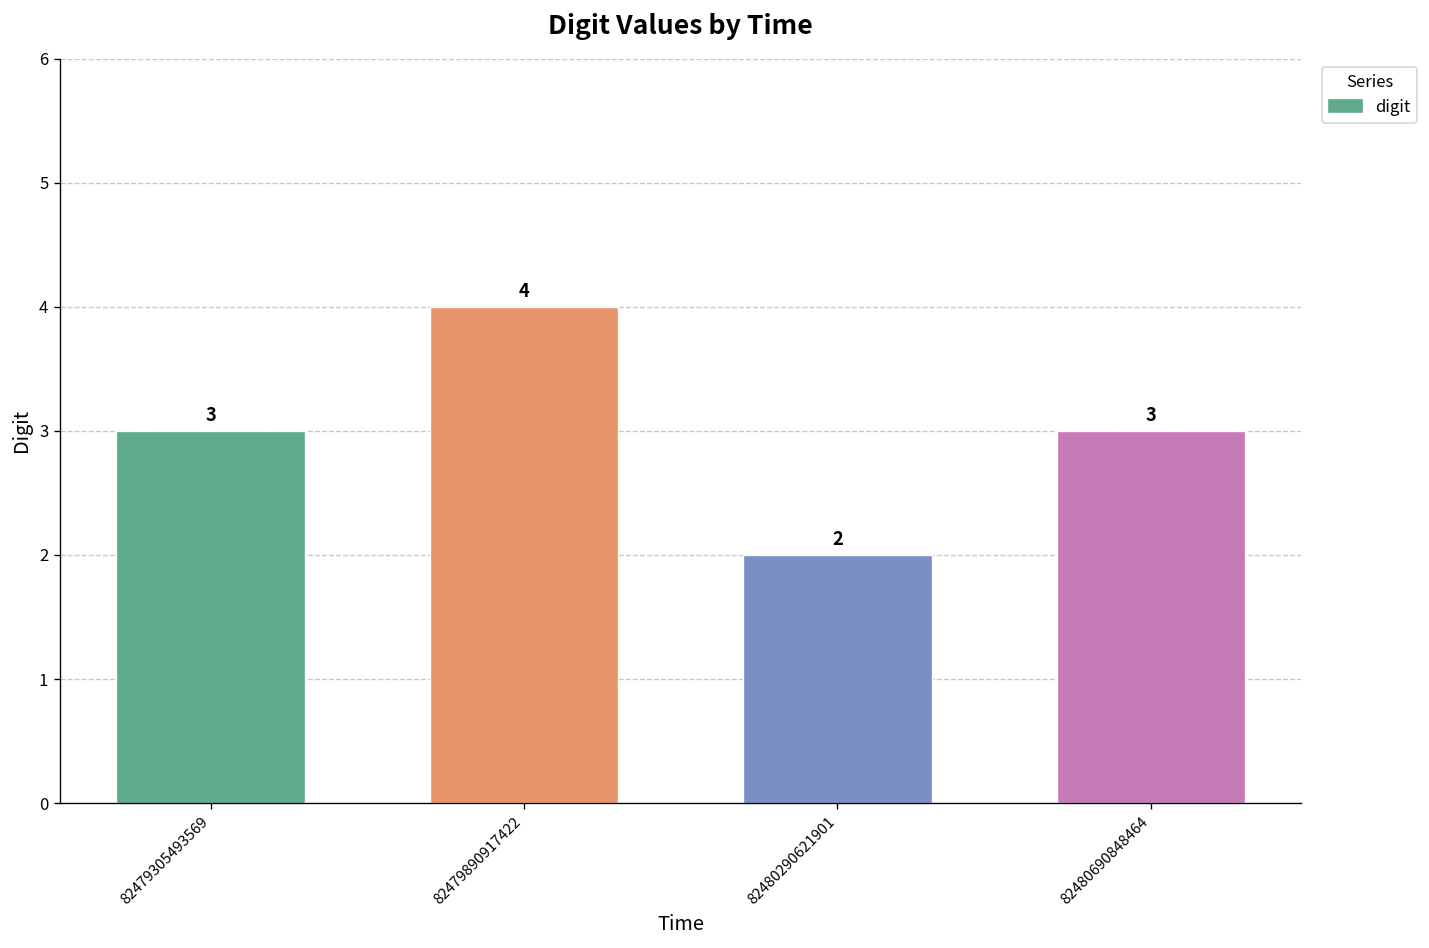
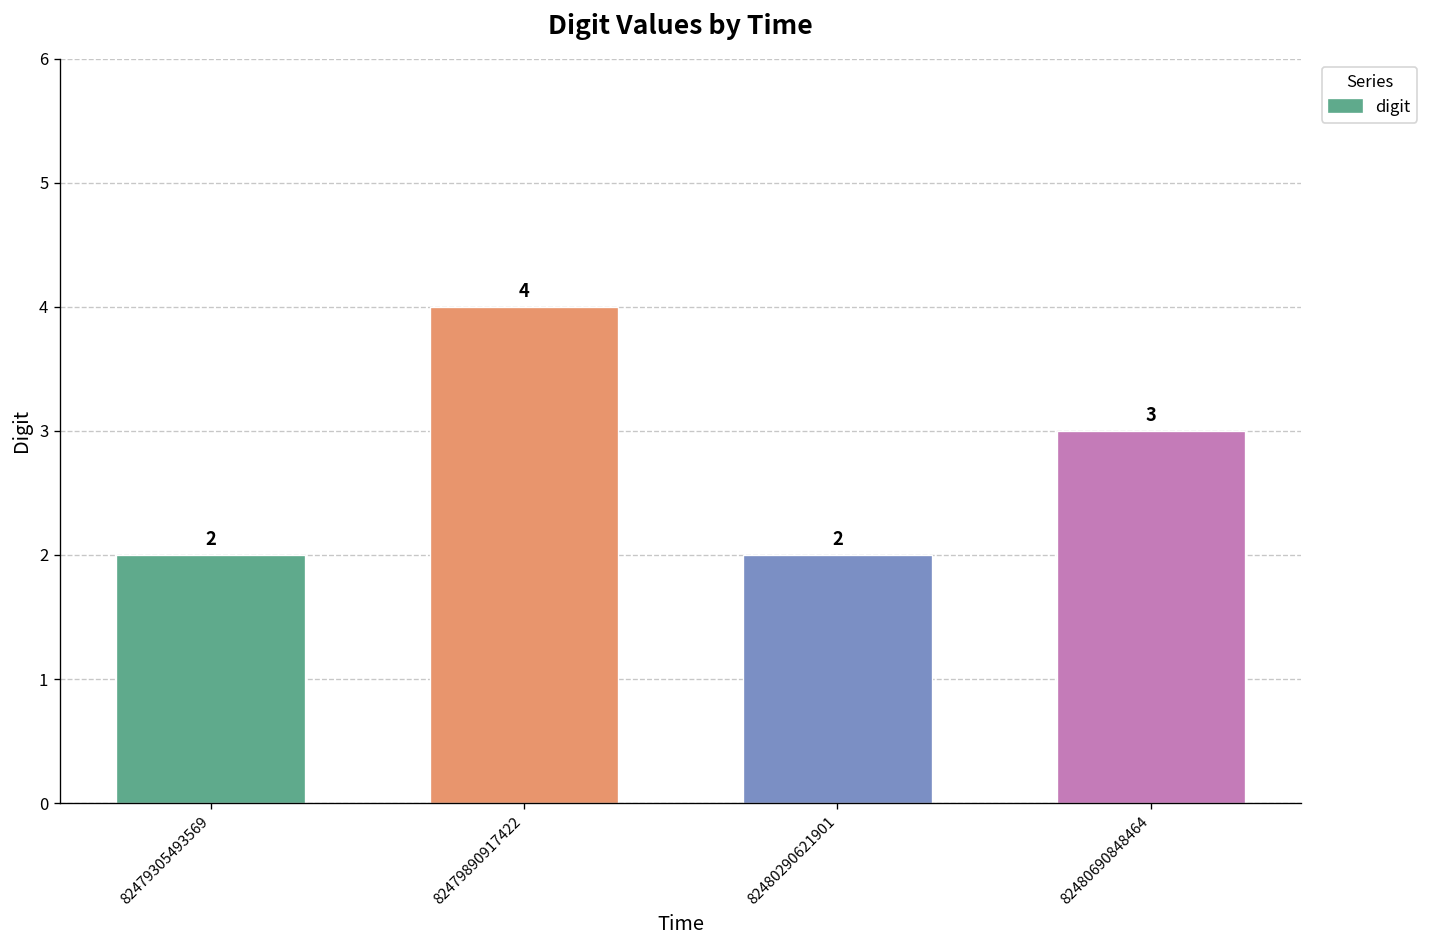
  {
-   "82479305493569": 3,
+   "82479305493569": 2,
    "82479890917422": 4,
    "82480290621901": 2,
    "82480690848464": 3
  }
